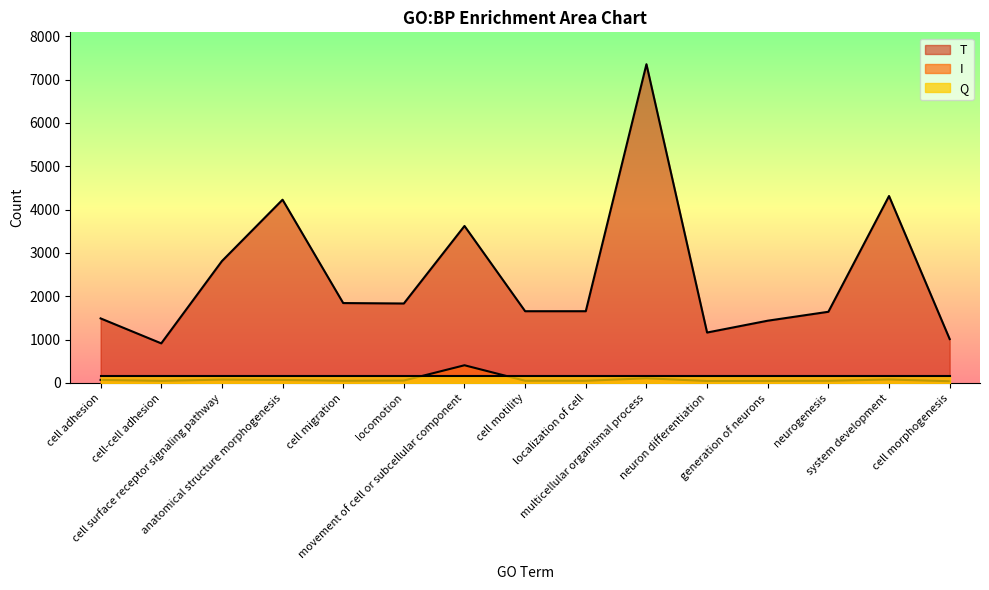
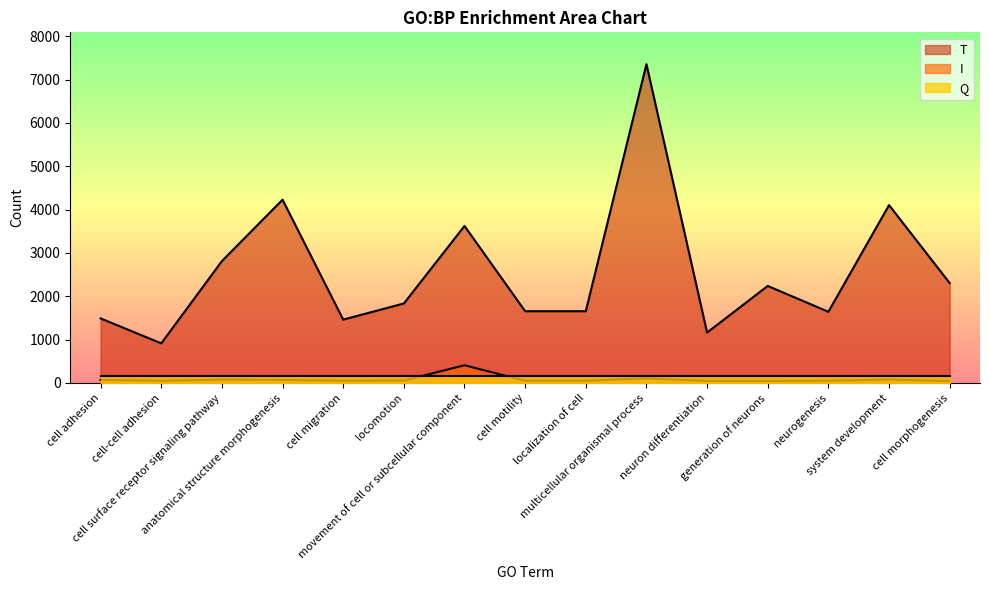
  {
    "T": {
      "cell adhesion": 1500,
      "cell-cell adhesion": 900,
      "cell surface receptor signaling pathway": 2800,
      "anatomical structure morphogenesis": 4200,
-     "cell migration": 1800,
+     "cell migration": 1500,
      "locomotion": 1800,
      "movement of cell or subcellular component": 3600,
      "cell motility": 1700,
      "localization of cell": 1700,
      "multicellular organismal process": 7400,
      "neuron differentiation": 1200,
-     "generation of neurons": 1400,
+     "generation of neurons": 2200,
      "neurogenesis": 1600,
-     "system development": 4300,
-     "cell morphogenesis": 1000
+     "system development": 4100,
+     "cell morphogenesis": 2300
    },
    "I": {
      "cell adhesion": 100,
      "cell-cell adhesion": 0,
      "cell surface receptor signaling pathway": 100,
      "anatomical structure morphogenesis": 100,
      "cell migration": 100,
      "locomotion": 100,
      "movement of cell or subcellular component": 400,
      "cell motility": 100,
      "localization of cell": 100,
      "neuron differentiation": 0,
      "generation of neurons": 0,
      "neurogenesis": 0,
      "system development": 100,
      "cell morphogenesis": 0
    },
    "Q": {
      "cell adhesion": 200,
      "cell-cell adhesion": 200,
      "cell surface receptor signaling pathway": 200,
      "anatomical structure morphogenesis": 200,
      "cell migration": 200,
      "locomotion": 200,
      "movement of cell or subcellular component": 200,
      "cell motility": 200,
      "localization of cell": 200,
      "neuron differentiation": 200,
      "generation of neurons": 200,
      "neurogenesis": 200,
      "system development": 200,
      "cell morphogenesis": 200
    }
  }
